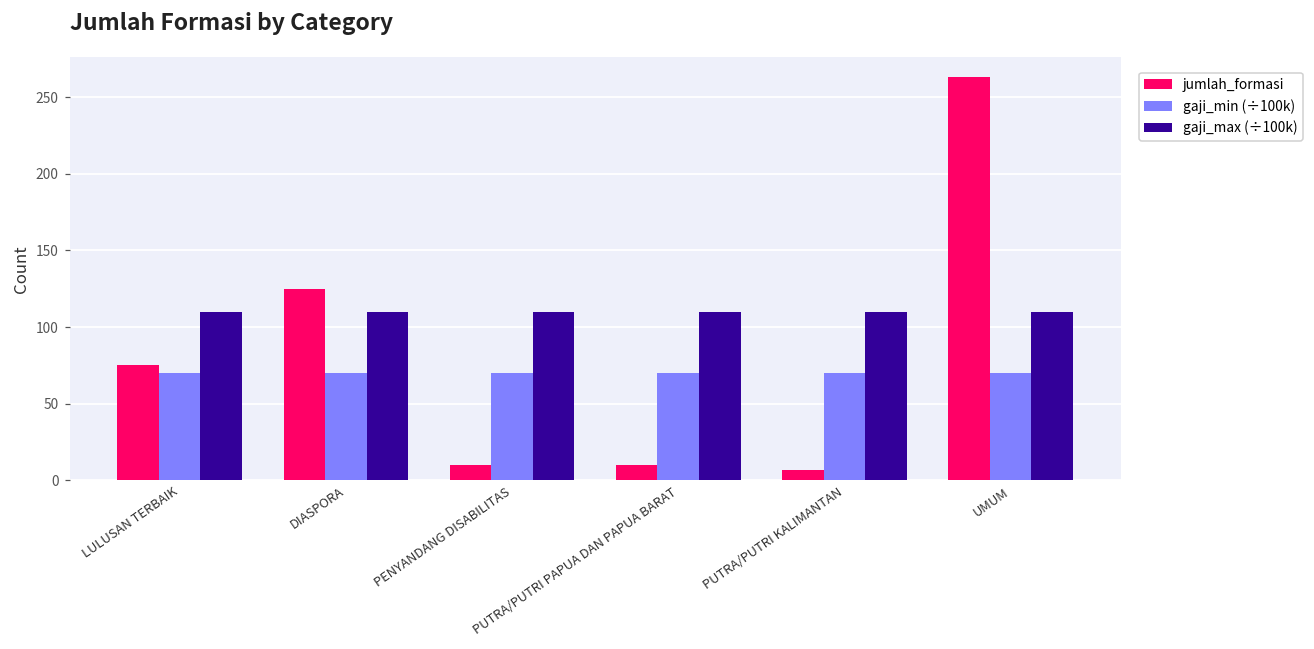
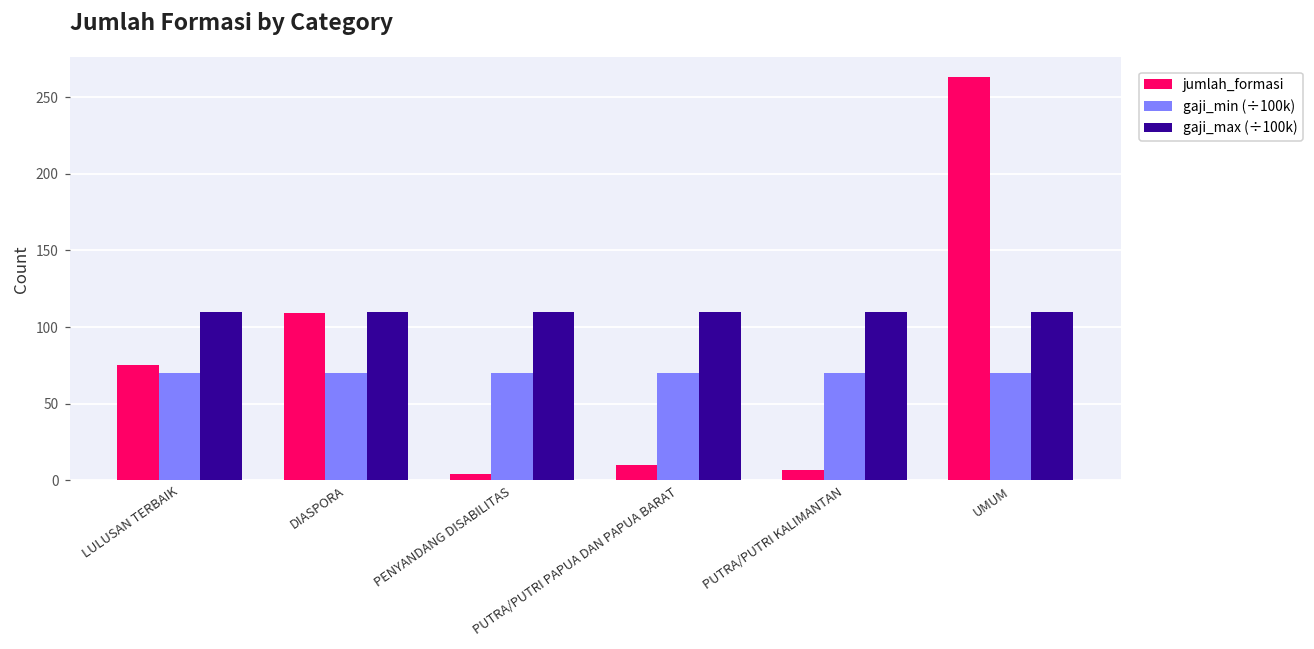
  {
    "jumlah_formasi": {
      "LULUSAN TERBAIK": 75,
-     "DIASPORA": 125,
-     "PENYANDANG DISABILITAS": 10,
+     "DIASPORA": 109,
+     "PENYANDANG DISABILITAS": 4,
      "PUTRA/PUTRI PAPUA DAN PAPUA BARAT": 10,
      "PUTRA/PUTRI KALIMANTAN": 7,
      "UMUM": 263
    },
    "gaji_min (÷100k)": {
      "LULUSAN TERBAIK": 70,
      "DIASPORA": 70,
      "PENYANDANG DISABILITAS": 70,
      "PUTRA/PUTRI PAPUA DAN PAPUA BARAT": 70,
      "PUTRA/PUTRI KALIMANTAN": 70,
      "UMUM": 70
    },
    "gaji_max (÷100k)": {
      "LULUSAN TERBAIK": 110,
      "DIASPORA": 110,
      "PENYANDANG DISABILITAS": 110,
      "PUTRA/PUTRI PAPUA DAN PAPUA BARAT": 110,
      "PUTRA/PUTRI KALIMANTAN": 110,
      "UMUM": 110
    }
  }
